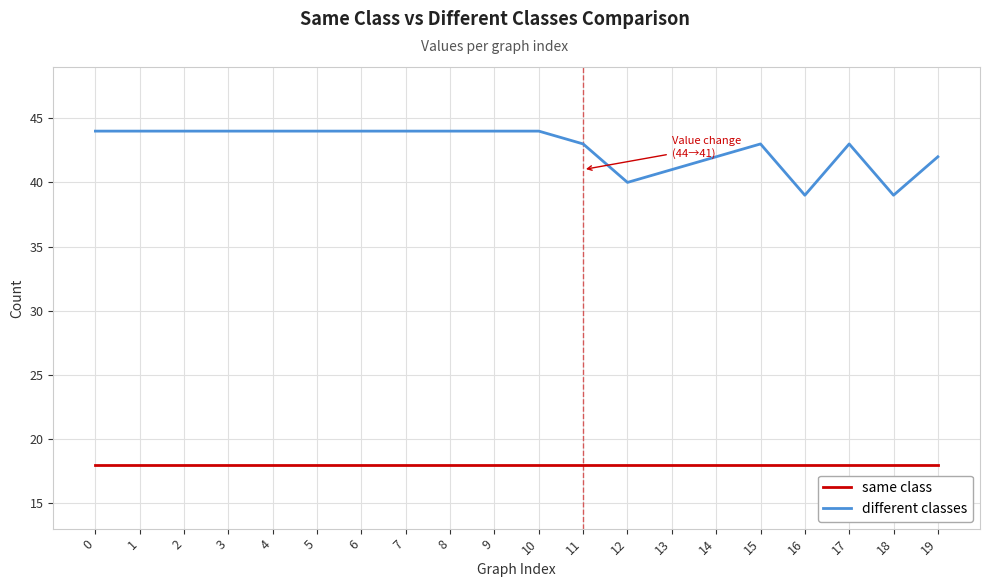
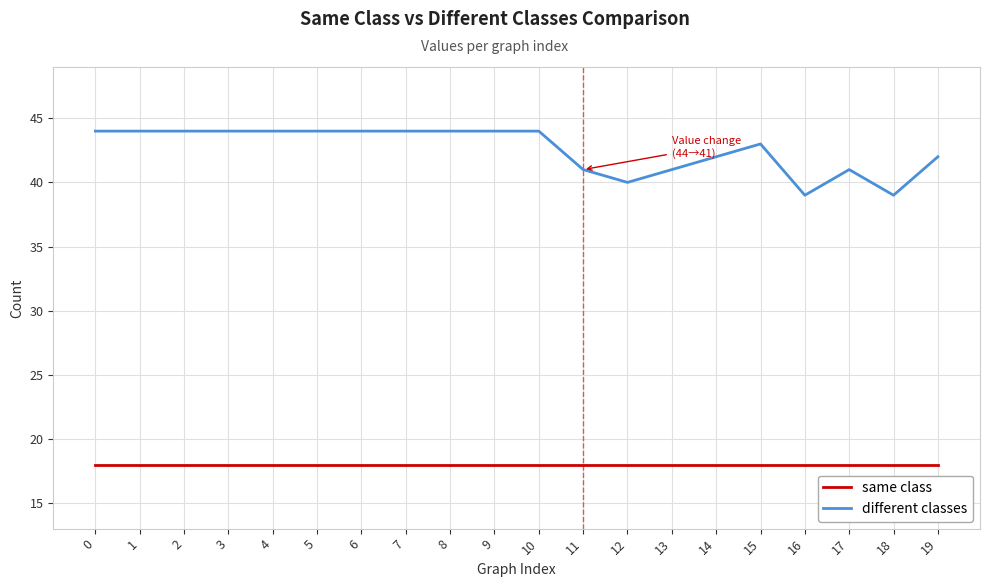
  {
    "same class": {
      "0": 18,
      "1": 18,
      "2": 18,
      "3": 18,
      "4": 18,
      "5": 18,
      "6": 18,
      "7": 18,
      "8": 18,
      "9": 18,
      "10": 18,
      "11": 18,
      "12": 18,
      "13": 18,
      "14": 18,
      "15": 18,
      "16": 18,
      "17": 18,
      "18": 18,
      "19": 18
    },
    "different classes": {
      "0": 44,
      "1": 44,
      "2": 44,
      "3": 44,
      "4": 44,
      "5": 44,
      "6": 44,
      "7": 44,
      "8": 44,
      "9": 44,
      "10": 44,
-     "11": 43,
+     "11": 41,
      "12": 40,
      "15": 43,
      "16": 39,
-     "17": 43,
+     "17": 41,
      "18": 39,
      "19": 42
    }
  }
